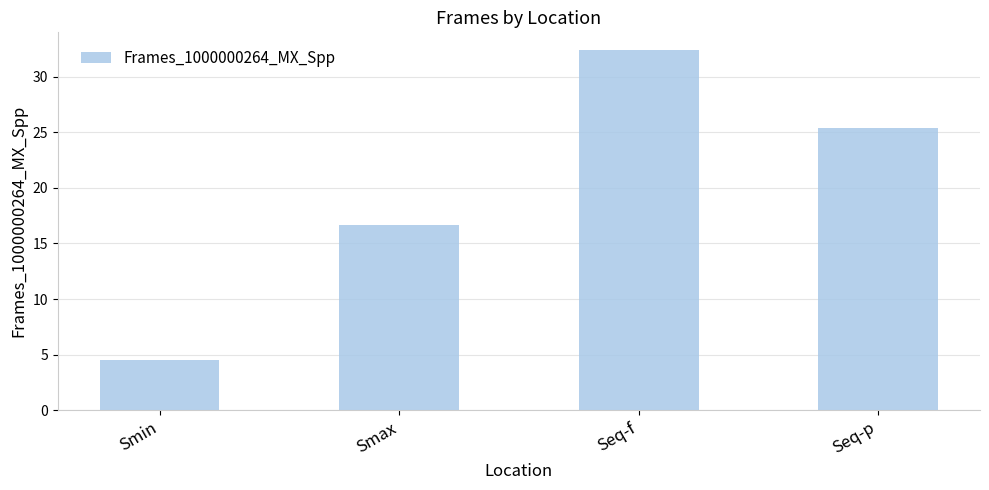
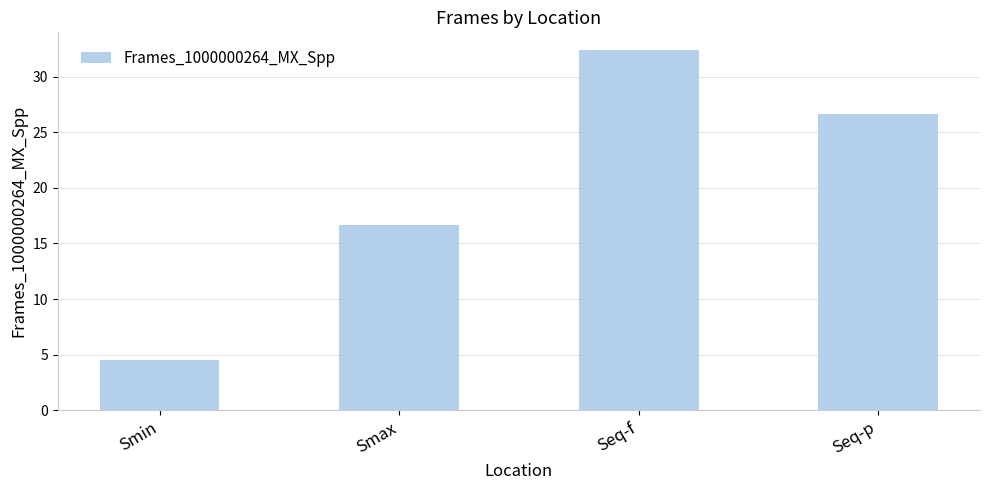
  {
    "Smin": 4.6,
    "Smax": 16.7,
    "Seq-f": 32.4,
-   "Seq-p": 25.4
+   "Seq-p": 26.6
  }
